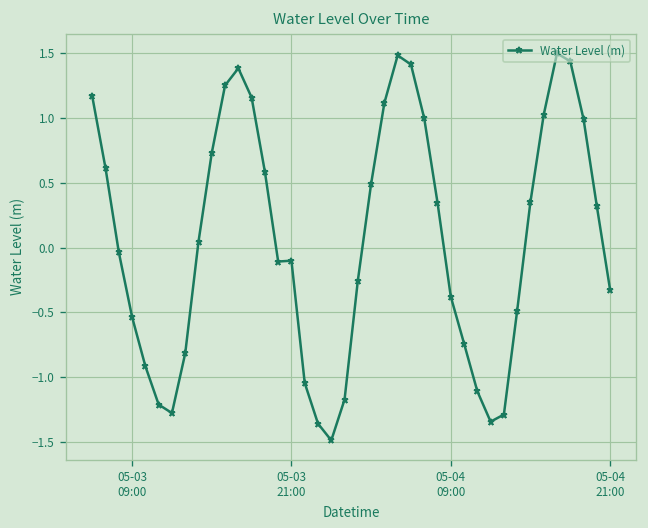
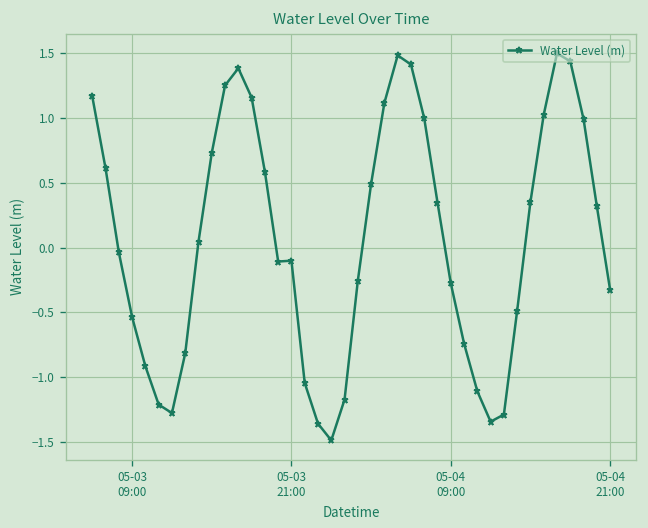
  {
    "05-03 09:00": -0.54,
    "05-03 21:00": -0.10,
-   "05-04 09:00": -0.38,
+   "05-04 09:00": -0.28,
    "05-04 21:00": -0.33
  }
